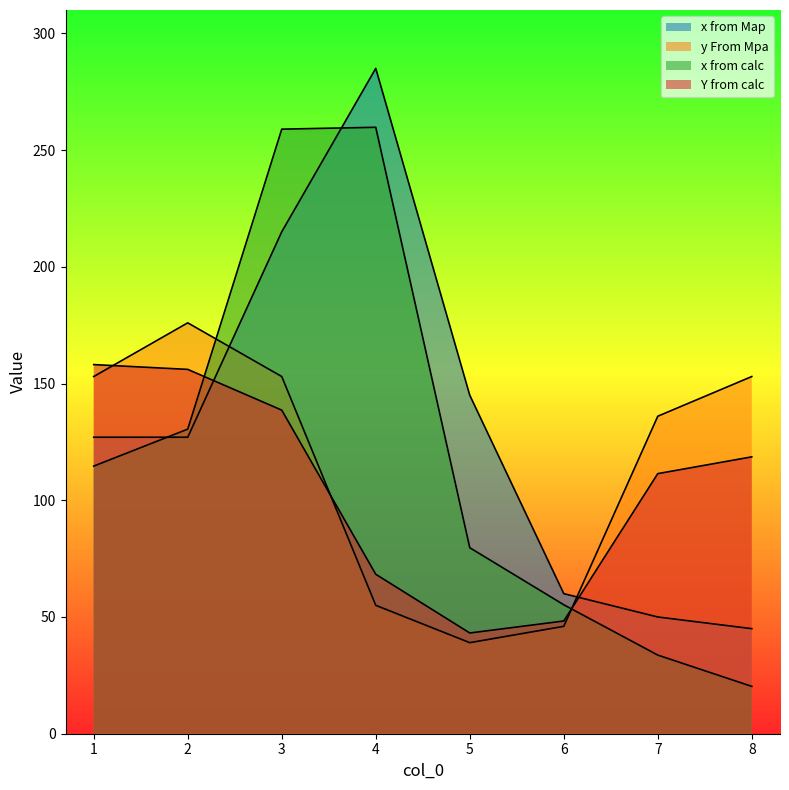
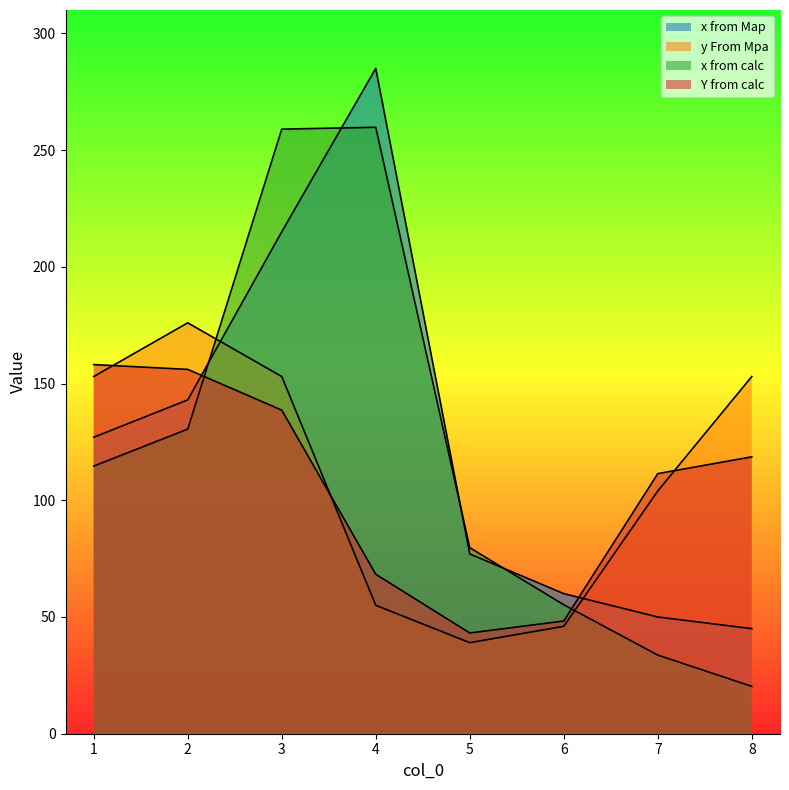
  {
    "x from Map": {
      "1": 127,
-     "2": 127,
+     "2": 143,
      "3": 215,
      "4": 285,
-     "5": 145,
+     "5": 77,
      "6": 60,
      "7": 50,
      "8": 45
    },
    "y From Mpa": {
      "1": 153,
      "2": 176,
      "3": 153,
      "4": 55,
      "5": 39,
      "6": 46,
-     "7": 136,
+     "7": 104,
      "8": 153
    },
    "x from calc": {
      "1": 115,
      "2": 130,
      "3": 259,
      "4": 260,
      "5": 80,
      "6": 55,
      "7": 34,
      "8": 20
    },
    "Y from calc": {
      "1": 158,
      "2": 156,
      "3": 139,
      "4": 68,
      "5": 43,
      "6": 48,
      "7": 111,
      "8": 119
    }
  }
